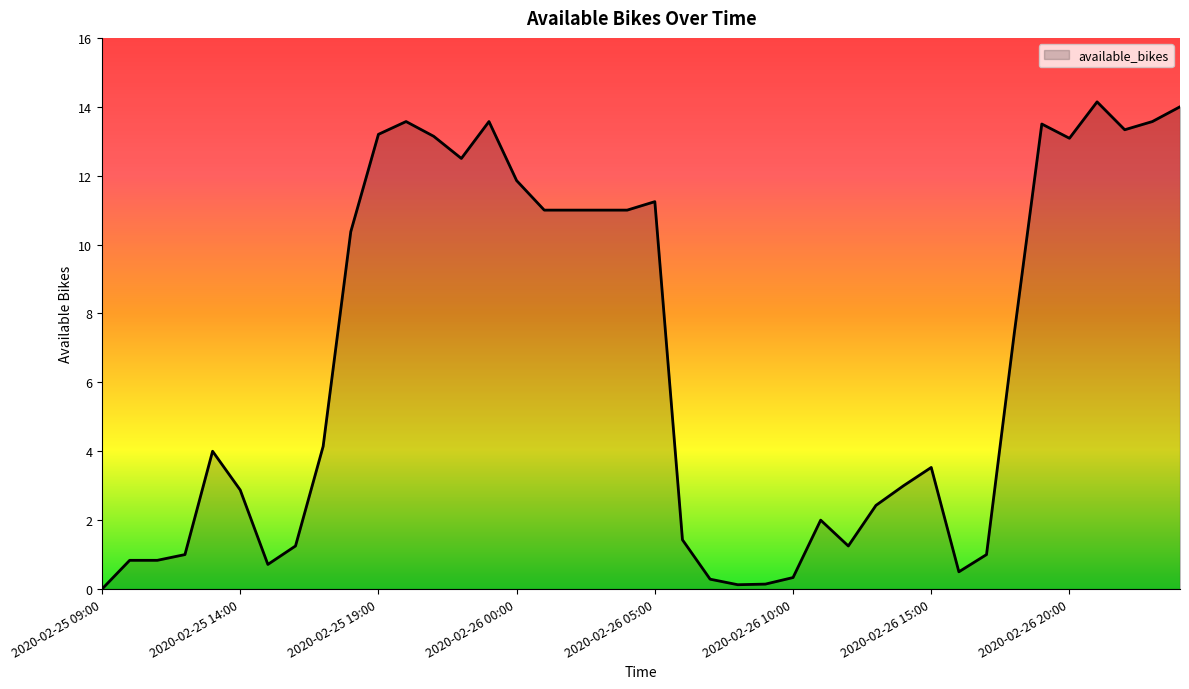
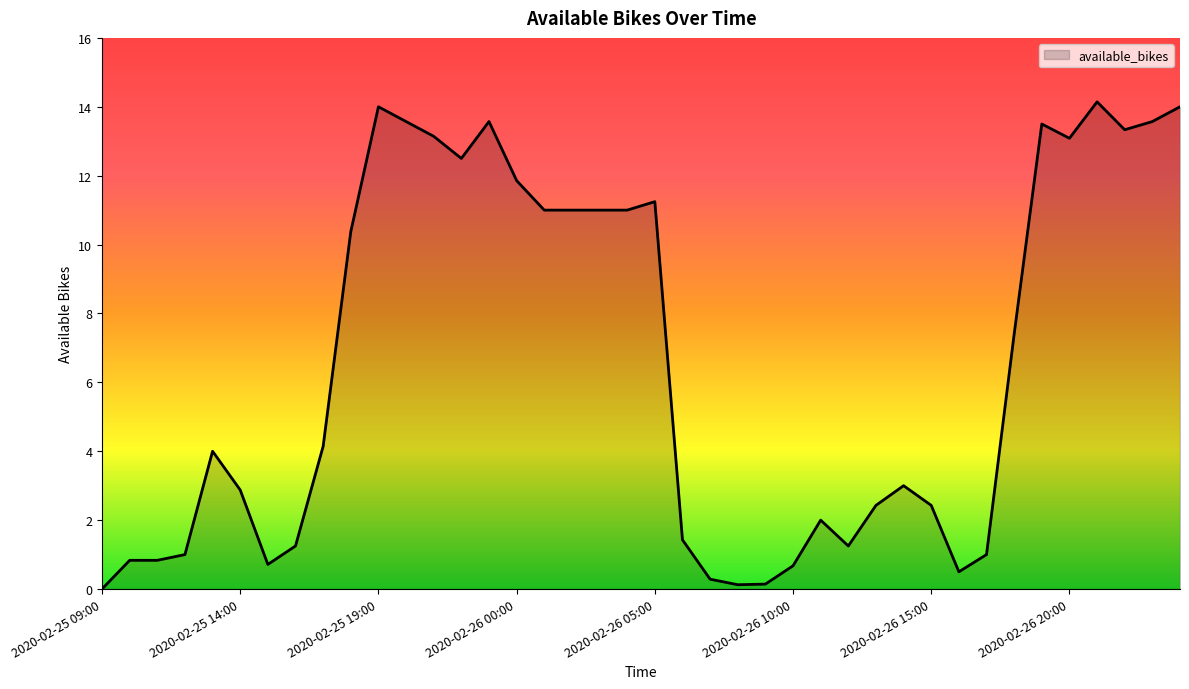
  {
    "2020-02-25 09:00": 0.0,
    "2020-02-25 14:00": 2.9,
-   "2020-02-25 19:00": 13.2,
+   "2020-02-25 19:00": 14.0,
    "2020-02-26 00:00": 11.9,
    "2020-02-26 05:00": 11.2,
-   "2020-02-26 10:00": 0.3,
-   "2020-02-26 15:00": 3.5,
+   "2020-02-26 10:00": 0.7,
+   "2020-02-26 15:00": 2.4,
    "2020-02-26 20:00": 13.1
  }
